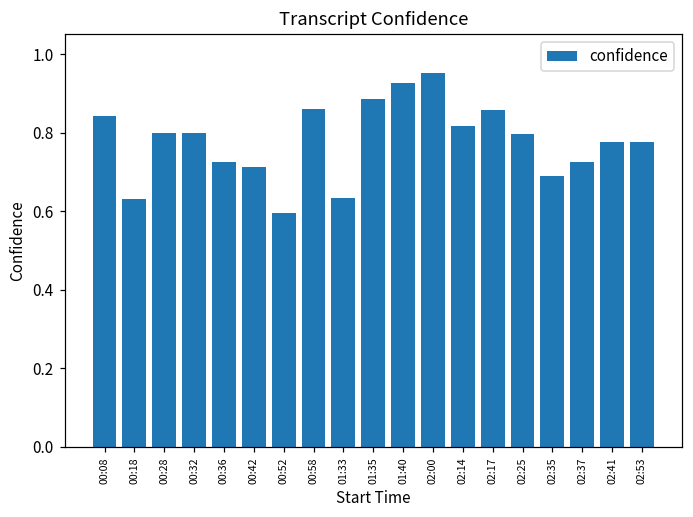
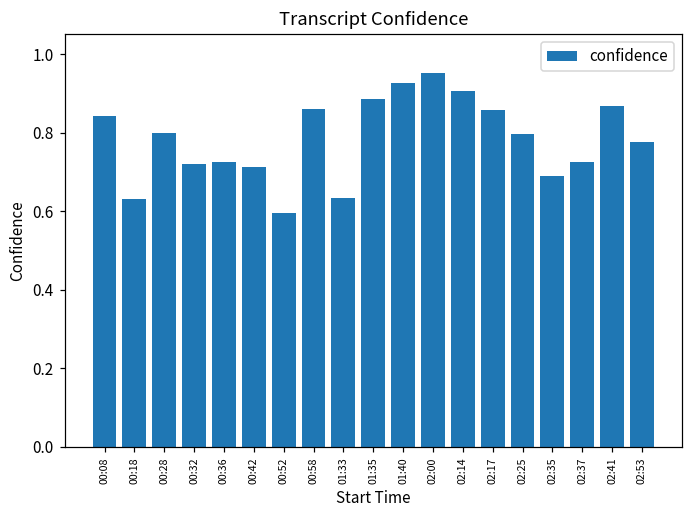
  {
    "00:08": 0.84,
    "00:18": 0.63,
    "00:28": 0.80,
-   "00:32": 0.80,
+   "00:32": 0.72,
    "00:36": 0.72,
    "00:42": 0.71,
    "00:52": 0.60,
    "00:58": 0.86,
    "01:33": 0.63,
    "01:35": 0.88,
    "01:40": 0.93,
    "02:00": 0.95,
-   "02:14": 0.82,
+   "02:14": 0.91,
    "02:17": 0.86,
    "02:25": 0.80,
    "02:35": 0.69,
    "02:37": 0.73,
-   "02:41": 0.78,
+   "02:41": 0.87,
    "02:53": 0.78
  }
